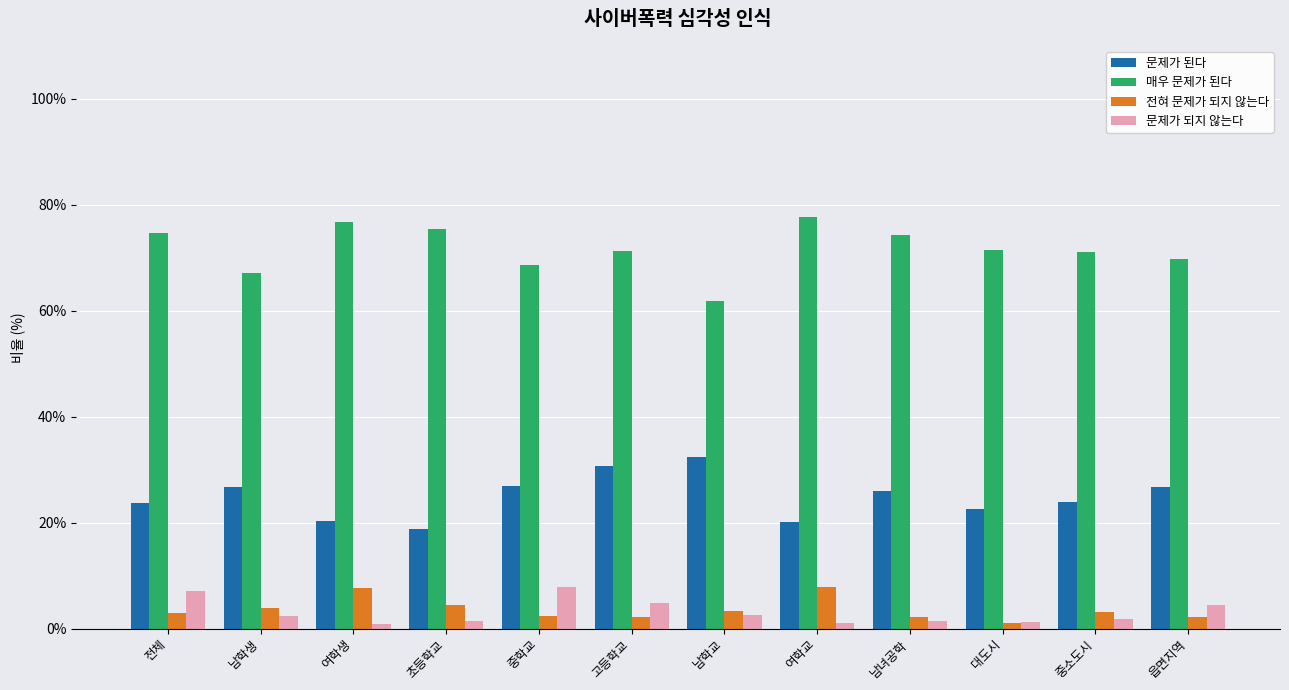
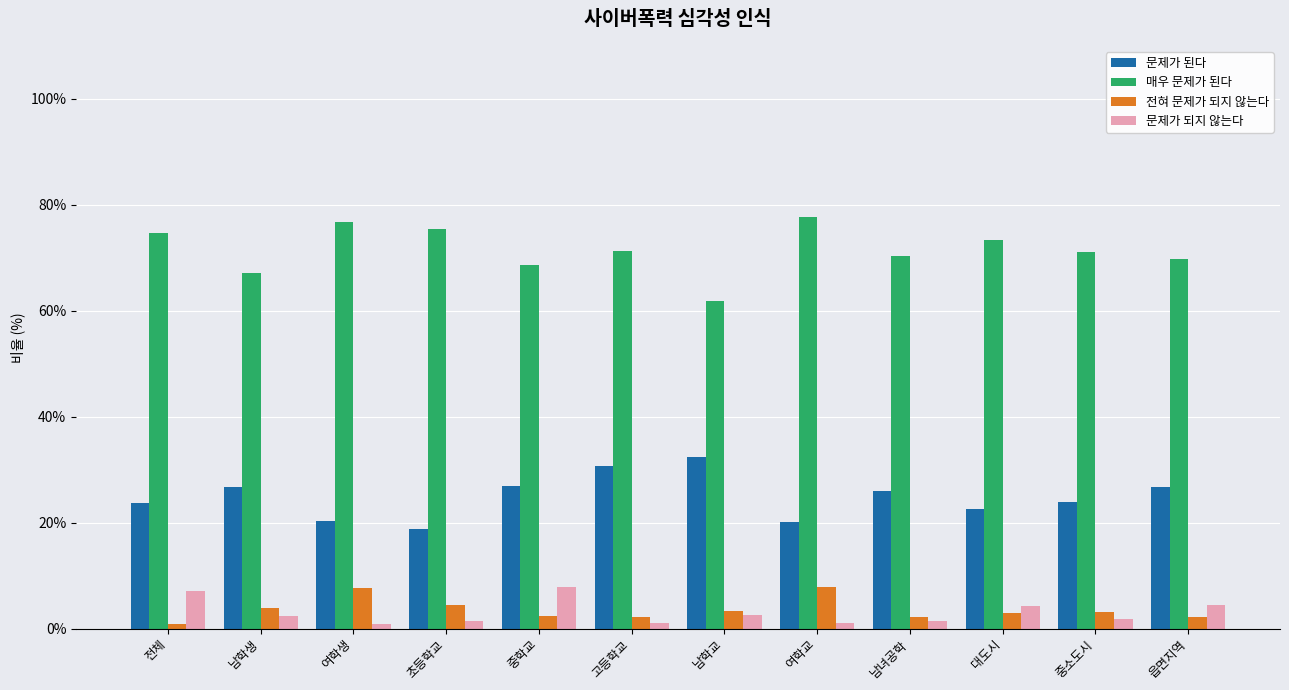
  {
    "문제가 된다": {
      "전체": "24%",
      "남학생": "27%",
      "여학생": "20%",
      "초등학교": "19%",
      "중학교": "27%",
      "고등학교": "31%",
      "남학교": "32%",
      "여학교": "20%",
      "남녀공학": "26%",
      "대도시": "23%",
      "중소도시": "24%",
      "읍면지역": "27%"
    },
    "매우 문제가 된다": {
      "전체": "75%",
      "남학생": "67%",
      "여학생": "77%",
      "초등학교": "76%",
      "중학교": "69%",
      "고등학교": "71%",
      "남학교": "62%",
      "여학교": "78%",
-     "남녀공학": "74%",
-     "대도시": "72%",
+     "남녀공학": "70%",
+     "대도시": "73%",
      "중소도시": "71%",
      "읍면지역": "70%"
    },
    "전혀 문제가 되지 않는다": {
-     "전체": "3%",
+     "전체": "1%",
      "남학생": "4%",
      "여학생": "8%",
      "초등학교": "4%",
      "중학교": "2%",
      "고등학교": "2%",
      "남학교": "3%",
      "여학교": "8%",
      "남녀공학": "2%",
-     "대도시": "1%",
+     "대도시": "3%",
      "중소도시": "3%",
      "읍면지역": "2%"
    },
    "문제가 되지 않는다": {
      "전체": "7%",
      "남학생": "2%",
      "여학생": "1%",
      "초등학교": "1%",
      "중학교": "8%",
-     "고등학교": "5%",
+     "고등학교": "1%",
      "남학교": "3%",
      "여학교": "1%",
      "남녀공학": "2%",
-     "대도시": "1%",
+     "대도시": "4%",
      "중소도시": "2%",
      "읍면지역": "5%"
    }
  }
